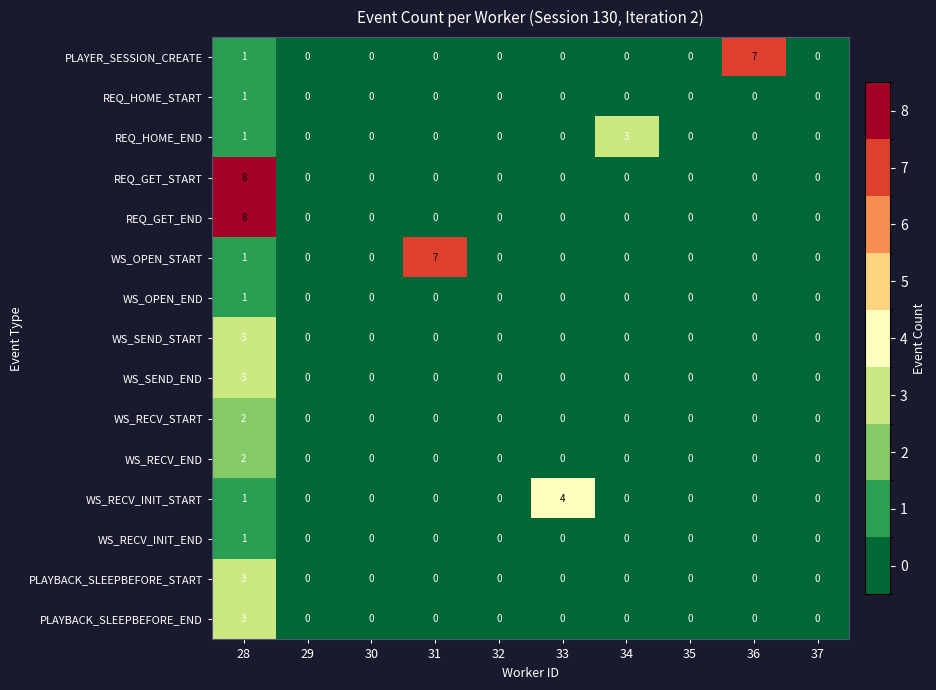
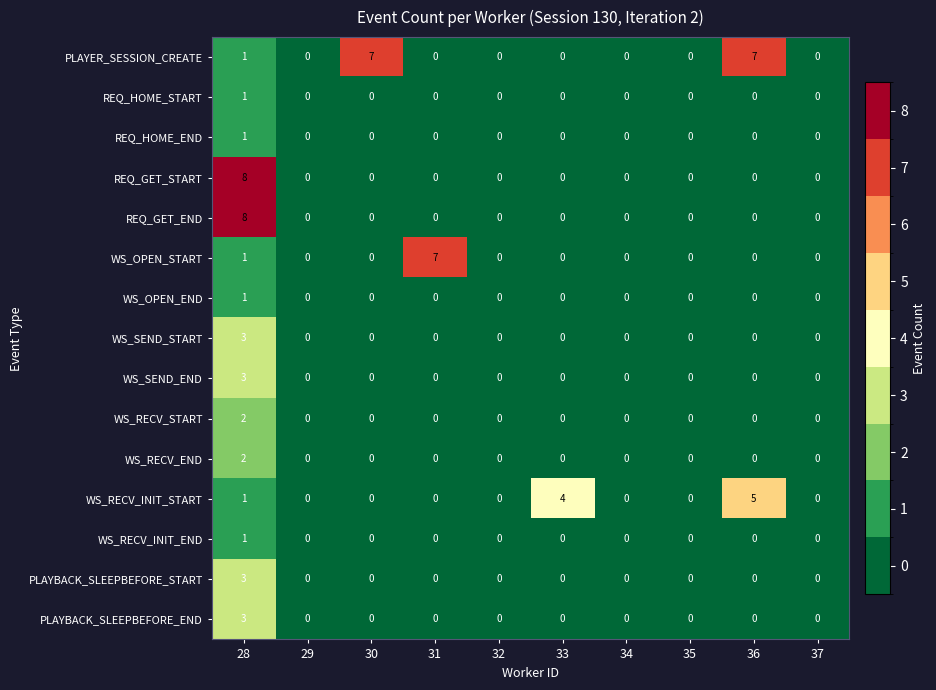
  {
    "PLAYER_SESSION_CREATE": {
      "28": 1,
      "29": 0,
-     "30": 0,
+     "30": 7,
      "31": 0,
      "32": 0,
      "33": 0,
      "34": 0,
      "35": 0,
      "36": 7,
      "37": 0
    },
    "REQ_HOME_START": {
      "28": 1,
      "29": 0,
      "30": 0,
      "31": 0,
      "32": 0,
      "33": 0,
      "34": 0,
      "35": 0,
      "36": 0,
      "37": 0
    },
    "REQ_HOME_END": {
      "28": 1,
      "29": 0,
      "30": 0,
      "31": 0,
      "32": 0,
      "33": 0,
-     "34": 3,
+     "34": 0,
      "35": 0,
      "36": 0,
      "37": 0
    },
    "REQ_GET_START": {
      "28": 8,
      "29": 0,
      "30": 0,
      "31": 0,
      "32": 0,
      "33": 0,
      "34": 0,
      "35": 0,
      "36": 0,
      "37": 0
    },
    "REQ_GET_END": {
      "28": 8,
      "29": 0,
      "30": 0,
      "31": 0,
      "32": 0,
      "33": 0,
      "34": 0,
      "35": 0,
      "36": 0,
      "37": 0
    },
    "WS_OPEN_START": {
      "28": 1,
      "29": 0,
      "30": 0,
      "31": 7,
      "32": 0,
      "33": 0,
      "34": 0,
      "35": 0,
      "36": 0,
      "37": 0
    },
    "WS_OPEN_END": {
      "28": 1,
      "29": 0,
      "30": 0,
      "31": 0,
      "32": 0,
      "33": 0,
      "34": 0,
      "35": 0,
      "36": 0,
      "37": 0
    },
    "WS_SEND_START": {
      "28": 3,
      "29": 0,
      "30": 0,
      "31": 0,
      "32": 0,
      "33": 0,
      "34": 0,
      "35": 0,
      "36": 0,
      "37": 0
    },
    "WS_SEND_END": {
      "28": 3,
      "29": 0,
      "30": 0,
      "31": 0,
      "32": 0,
      "33": 0,
      "34": 0,
      "35": 0,
      "36": 0,
      "37": 0
    },
    "WS_RECV_START": {
      "28": 2,
      "29": 0,
      "30": 0,
      "31": 0,
      "32": 0,
      "33": 0,
      "34": 0,
      "35": 0,
      "36": 0,
      "37": 0
    },
    "WS_RECV_END": {
      "28": 2,
      "29": 0,
      "30": 0,
      "31": 0,
      "32": 0,
      "33": 0,
      "34": 0,
      "35": 0,
      "36": 0,
      "37": 0
    },
    "WS_RECV_INIT_START": {
      "28": 1,
      "29": 0,
      "30": 0,
      "31": 0,
      "32": 0,
      "33": 4,
      "34": 0,
      "35": 0,
-     "36": 0,
+     "36": 5,
      "37": 0
    },
    "WS_RECV_INIT_END": {
      "28": 1,
      "29": 0,
      "30": 0,
      "31": 0,
      "32": 0,
      "33": 0,
      "34": 0,
      "35": 0,
      "36": 0,
      "37": 0
    },
    "PLAYBACK_SLEEPBEFORE_START": {
      "28": 3,
      "29": 0,
      "30": 0,
      "31": 0,
      "32": 0,
      "33": 0,
      "34": 0,
      "35": 0,
      "36": 0,
      "37": 0
    },
    "PLAYBACK_SLEEPBEFORE_END": {
      "28": 3,
      "29": 0,
      "30": 0,
      "31": 0,
      "32": 0,
      "33": 0,
      "34": 0,
      "35": 0,
      "36": 0,
      "37": 0
    }
  }
